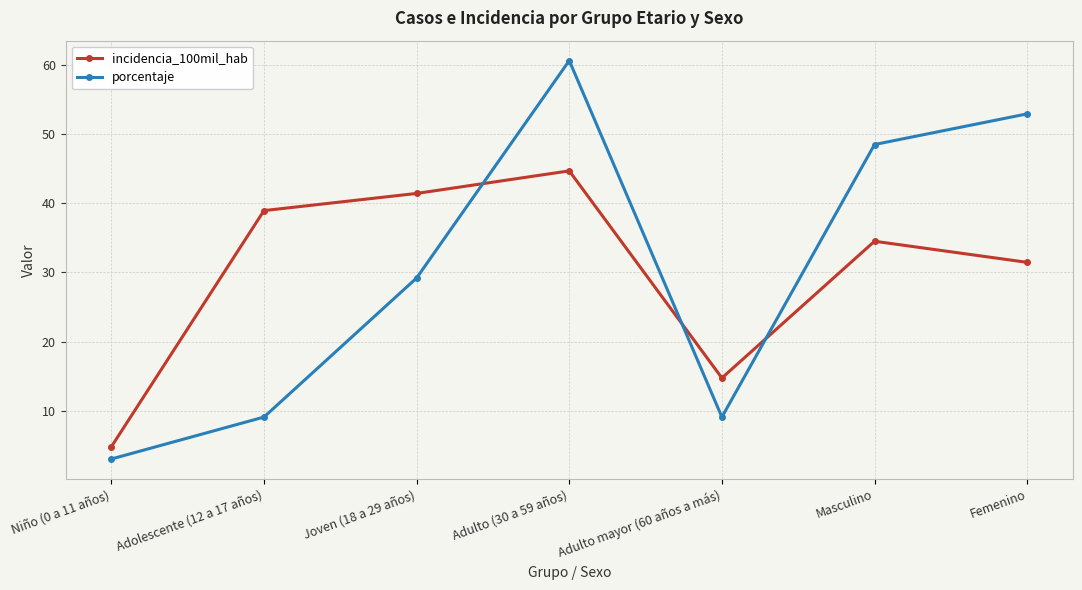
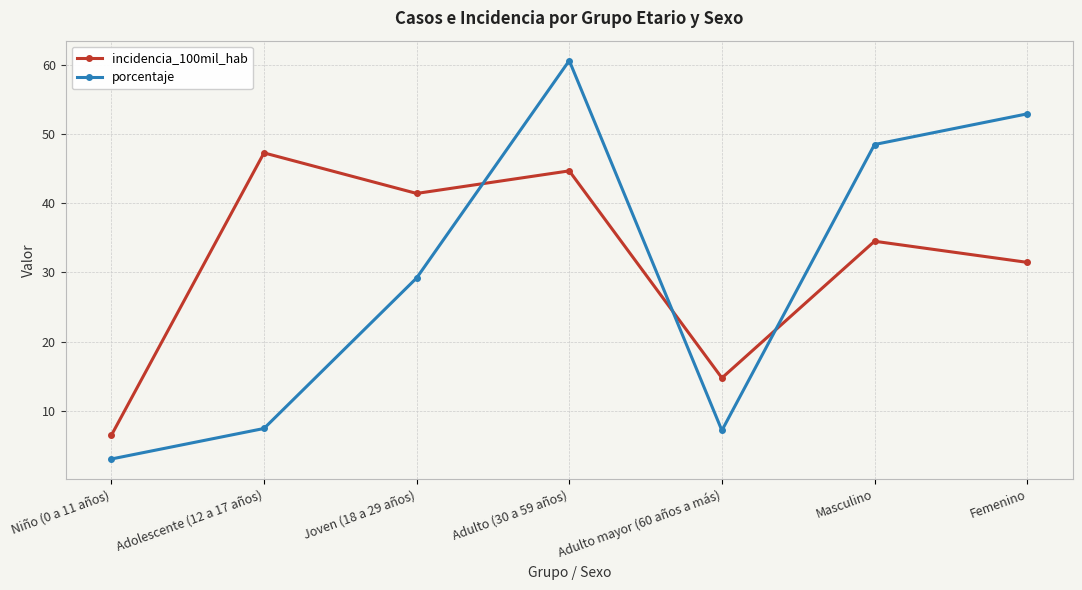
  {
    "incidencia_100mil_hab": {
-     "Niño (0 a 11 años)": 5,
-     "Adolescente (12 a 17 años)": 39,
+     "Niño (0 a 11 años)": 6,
+     "Adolescente (12 a 17 años)": 47,
      "Joven (18 a 29 años)": 41,
      "Adulto (30 a 59 años)": 45,
      "Adulto mayor (60 años a más)": 15,
      "Masculino": 35,
      "Femenino": 31
    },
    "porcentaje": {
      "Niño (0 a 11 años)": 3,
-     "Adolescente (12 a 17 años)": 9,
+     "Adolescente (12 a 17 años)": 7,
      "Joven (18 a 29 años)": 29,
      "Adulto (30 a 59 años)": 61,
-     "Adulto mayor (60 años a más)": 9,
+     "Adulto mayor (60 años a más)": 7,
      "Masculino": 48,
      "Femenino": 53
    }
  }
